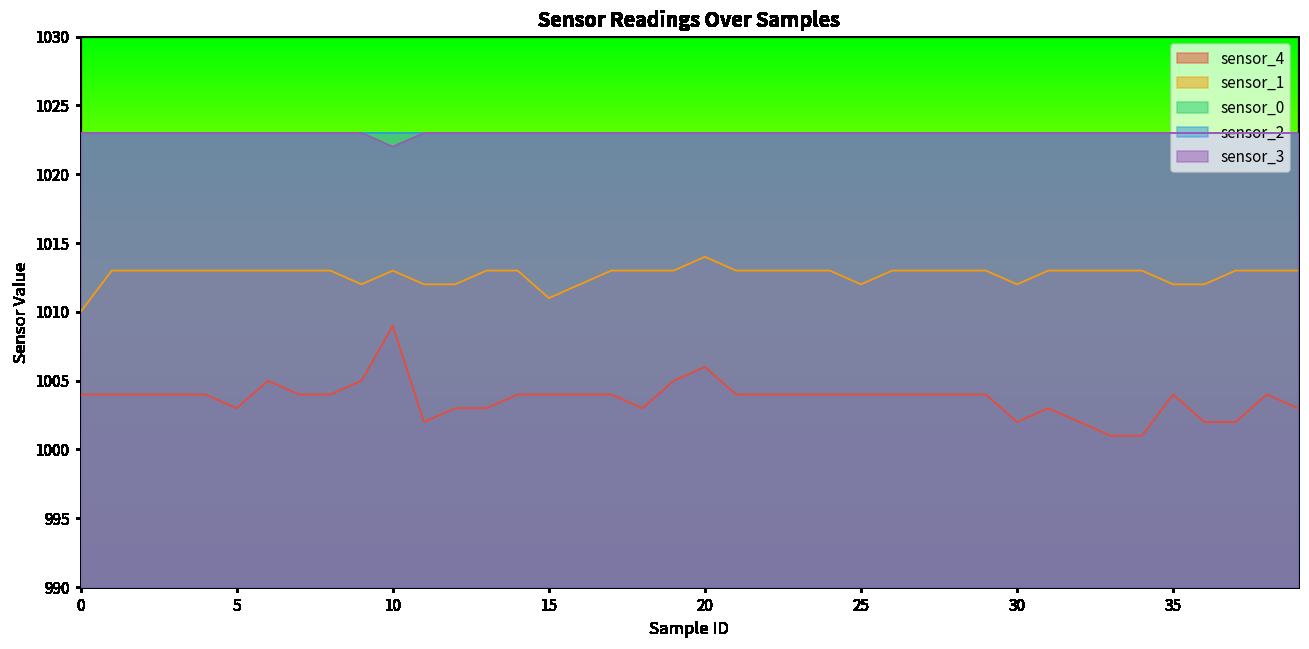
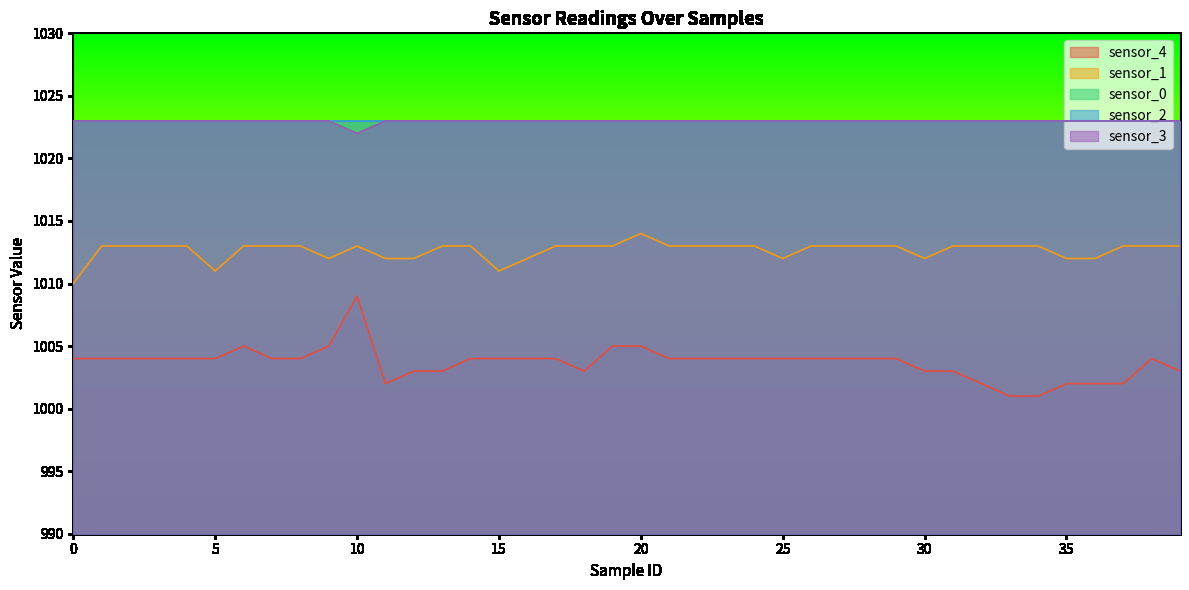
  {
    "sensor_4": {
      "0": 1004,
-     "5": 1003,
+     "5": 1004,
      "10": 1009,
      "15": 1004,
-     "20": 1006,
+     "20": 1005,
      "25": 1004,
-     "30": 1002,
-     "35": 1004
+     "30": 1003,
+     "35": 1002
    },
    "sensor_1": {
      "0": 1010,
-     "5": 1013,
+     "5": 1011,
      "10": 1013,
      "15": 1011,
      "20": 1014,
      "25": 1012,
      "30": 1012,
      "35": 1012
    },
    "sensor_3": {
      "10": 1022
    },
    "sensor_2": {
      "10": 1023
    }
  }
